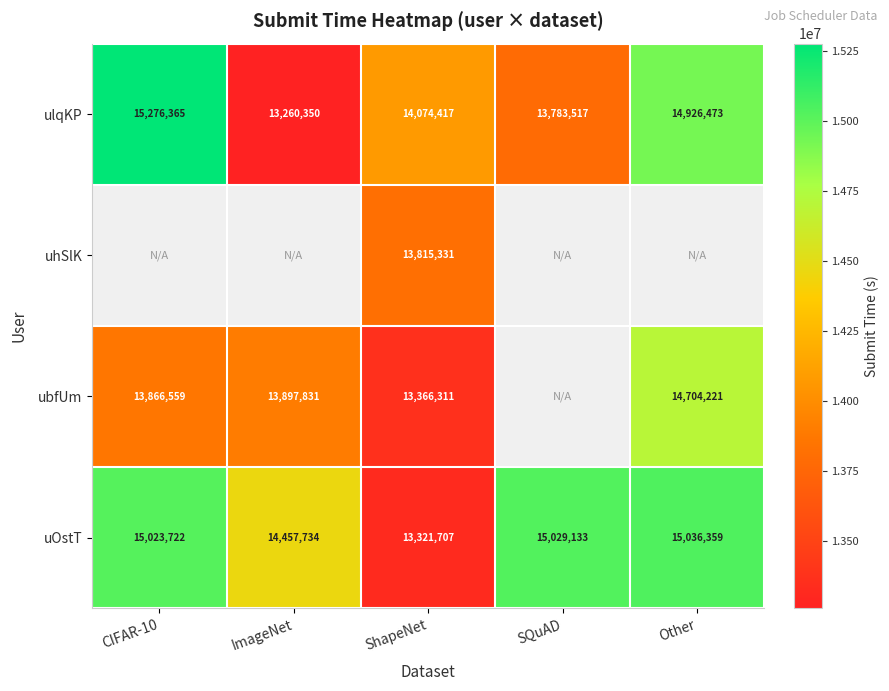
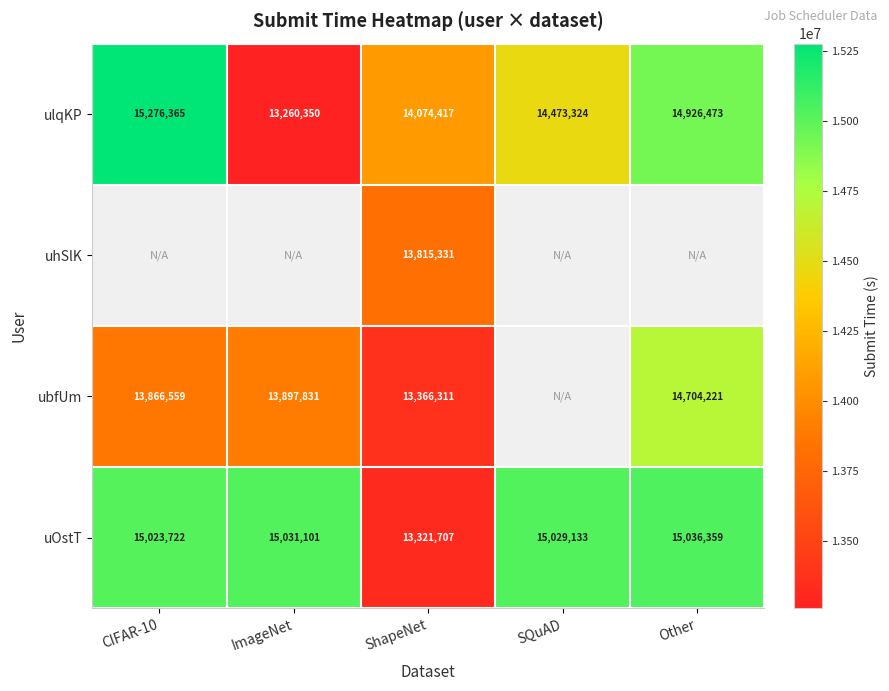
  {
    "ulqKP": {
      "CIFAR-10": "15,276,365",
      "ImageNet": "13,260,350",
      "ShapeNet": "14,074,417",
-     "SQuAD": "13,783,517",
+     "SQuAD": "14,473,324",
      "Other": "14,926,473"
    },
    "uhSlK": {
      "ShapeNet": "13,815,331"
    },
    "ubfUm": {
      "CIFAR-10": "13,866,559",
      "ImageNet": "13,897,831",
      "ShapeNet": "13,366,311",
      "Other": "14,704,221"
    },
    "uOstT": {
      "CIFAR-10": "15,023,722",
-     "ImageNet": "14,457,734",
+     "ImageNet": "15,031,101",
      "ShapeNet": "13,321,707",
      "SQuAD": "15,029,133",
      "Other": "15,036,359"
    }
  }
